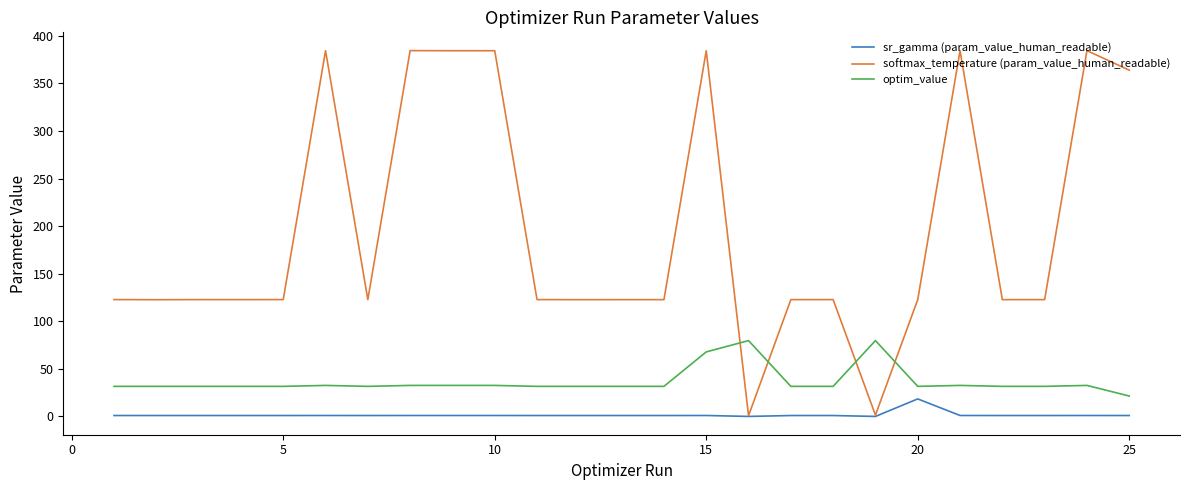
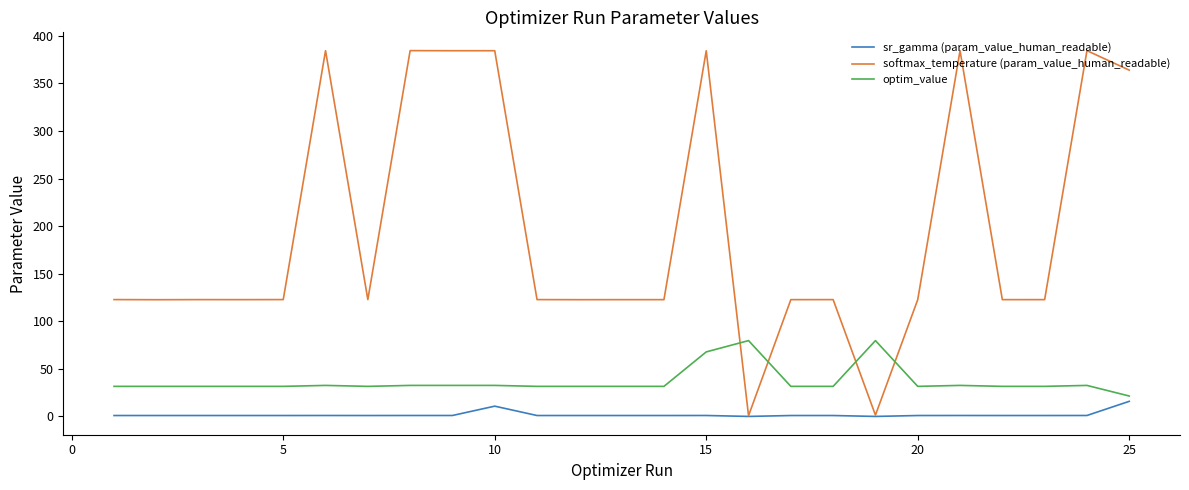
  {
    "sr_gamma (param_value_human_readable)": {
      "5": 0,
-     "10": 0,
+     "10": 10,
      "15": 0,
-     "20": 20,
-     "25": 0
+     "20": 0,
+     "25": 20
    },
    "softmax_temperature (param_value_human_readable)": {
      "5": 120,
      "10": 380,
      "15": 380,
      "20": 120,
      "25": 360
    },
    "optim_value": {
      "5": 30,
      "10": 30,
      "15": 70,
      "20": 30,
      "25": 20
    }
  }
